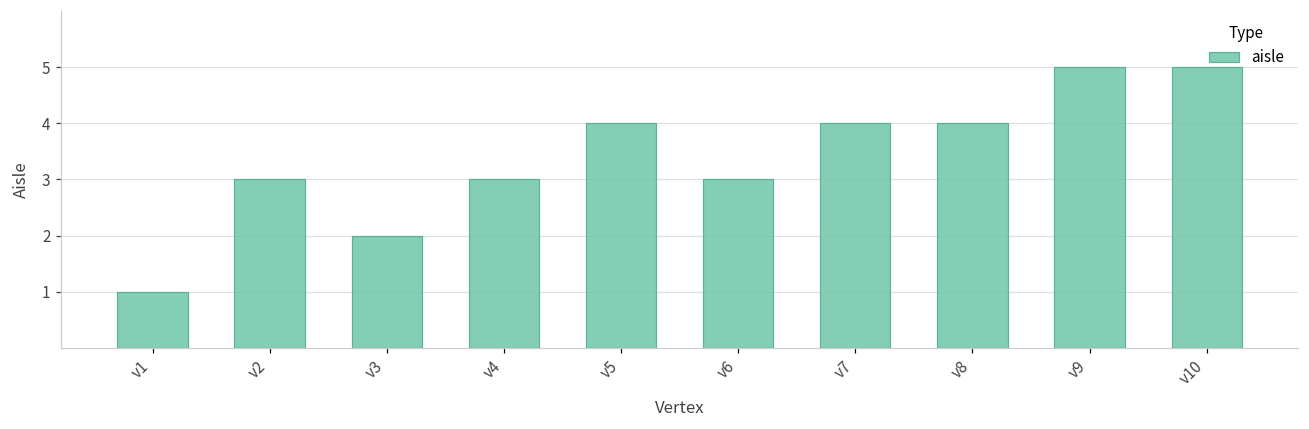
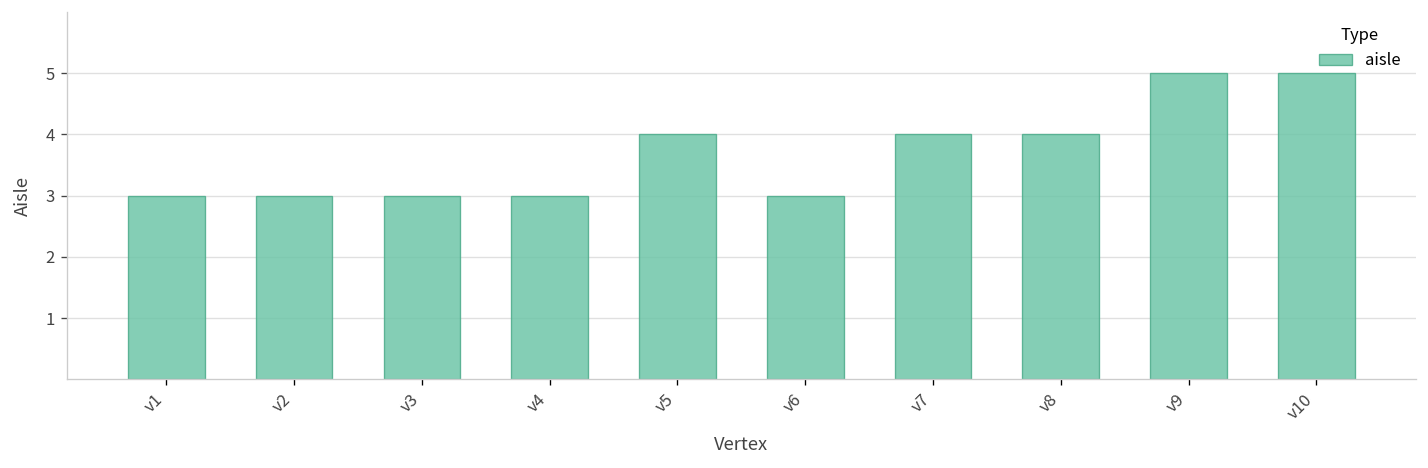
  {
-   "v1": 1,
+   "v1": 3,
    "v2": 3,
-   "v3": 2,
+   "v3": 3,
    "v4": 3,
    "v5": 4,
    "v6": 3,
    "v7": 4,
    "v8": 4,
    "v9": 5,
    "v10": 5
  }
